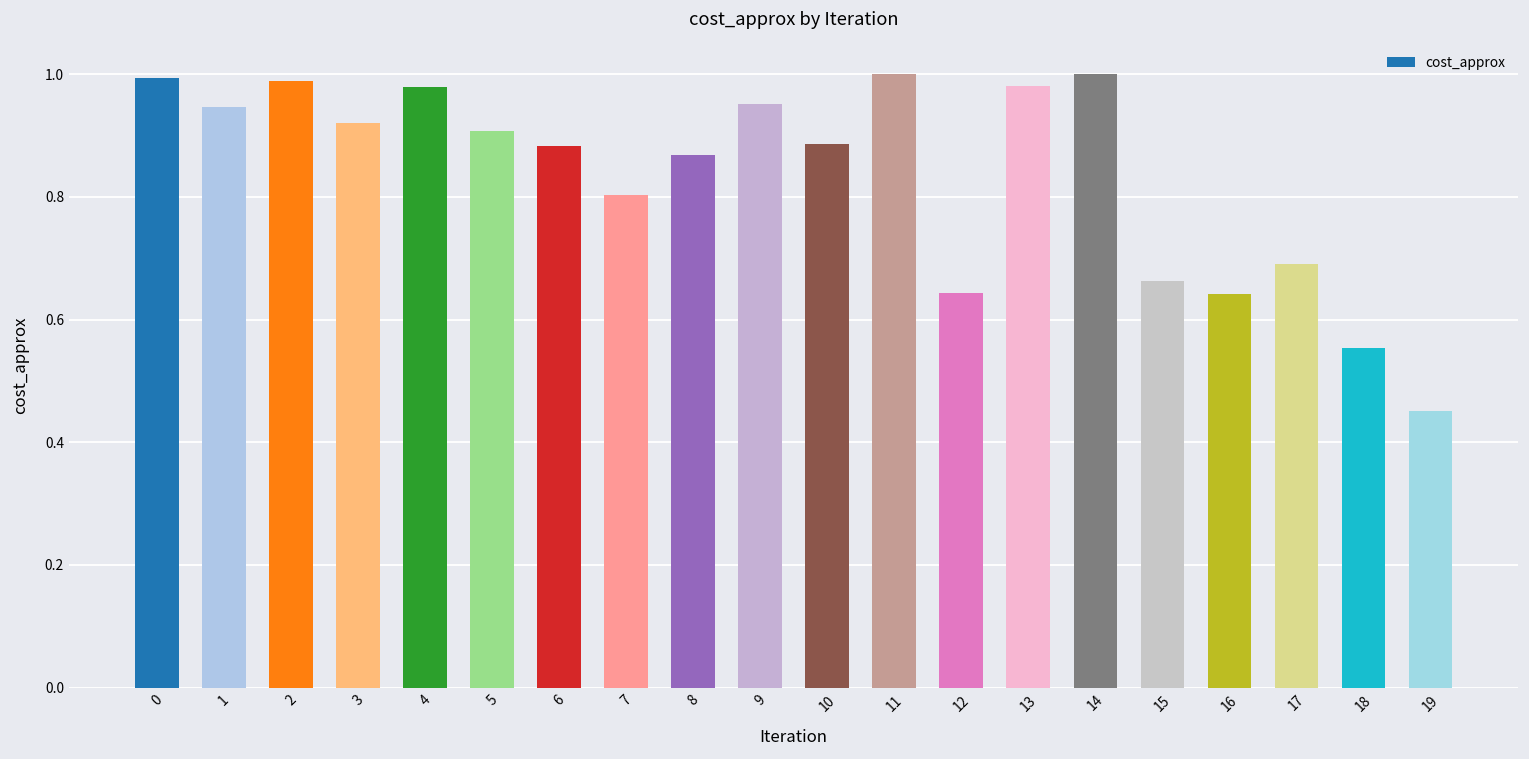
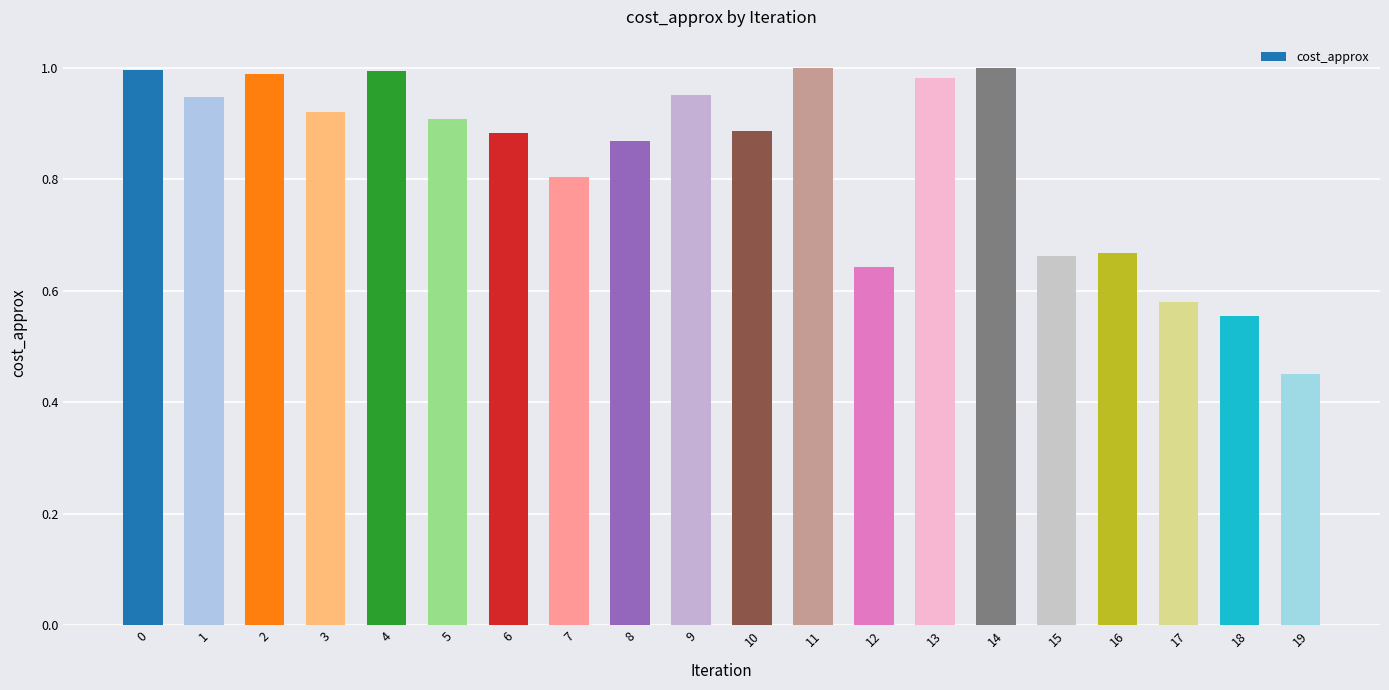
  {
    "0": 0.99,
    "1": 0.95,
    "2": 0.99,
    "3": 0.92,
-   "4": 0.98,
+   "4": 0.99,
    "5": 0.91,
    "6": 0.88,
    "7": 0.80,
    "8": 0.87,
    "9": 0.95,
    "10": 0.89,
    "11": 1.00,
    "12": 0.64,
    "13": 0.98,
    "14": 1.00,
    "15": 0.66,
-   "16": 0.64,
-   "17": 0.69,
+   "16": 0.67,
+   "17": 0.58,
    "18": 0.55,
    "19": 0.45
  }
